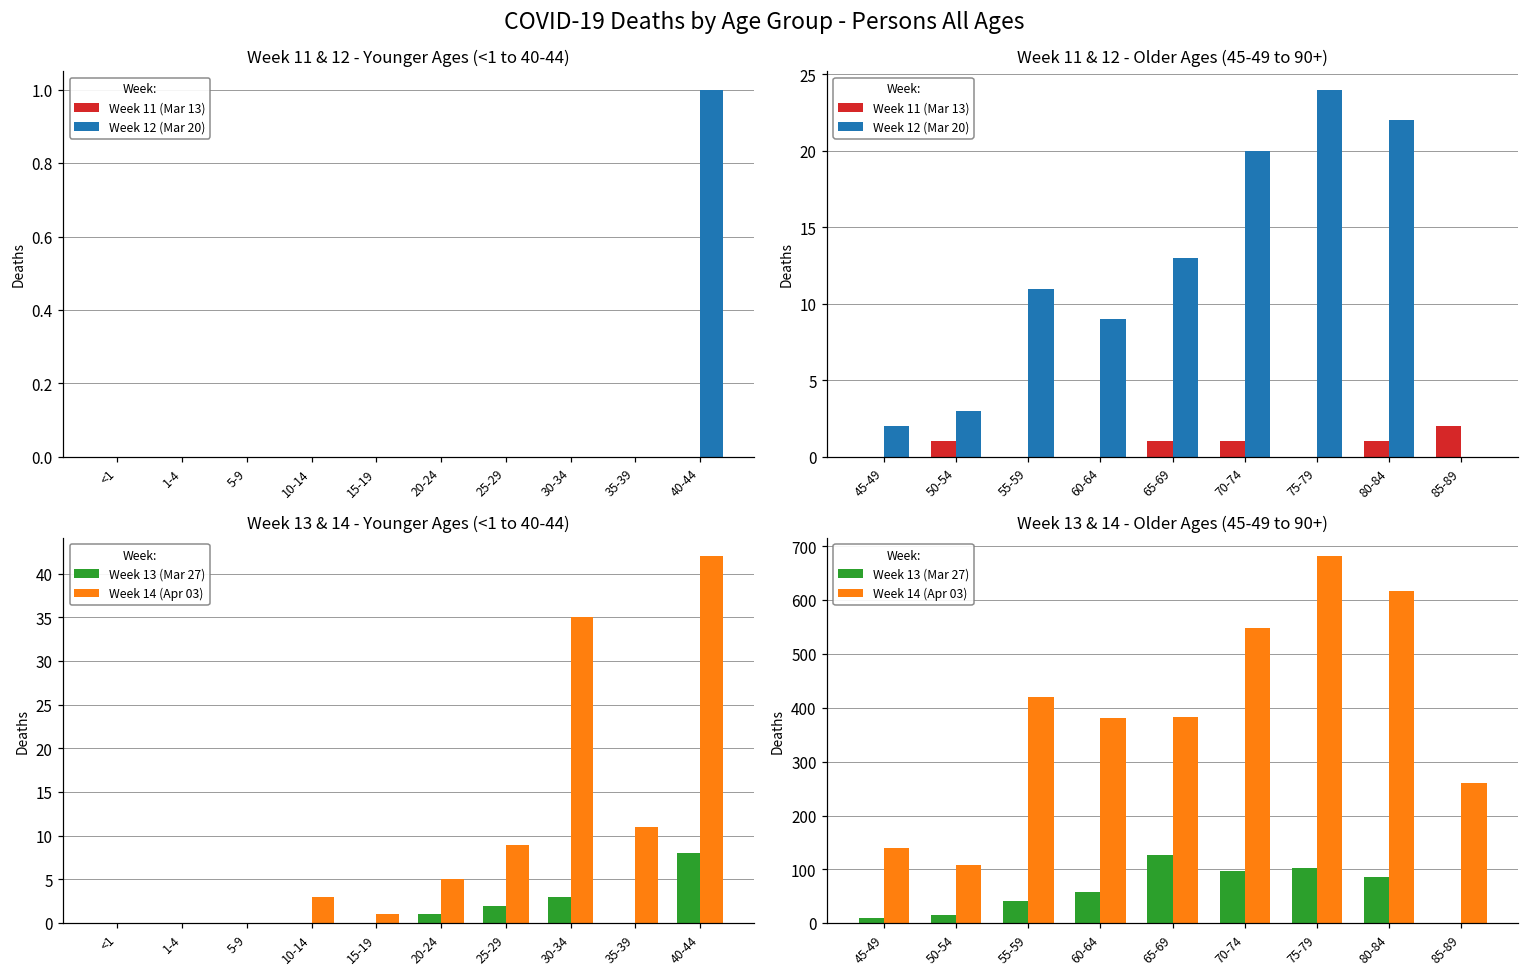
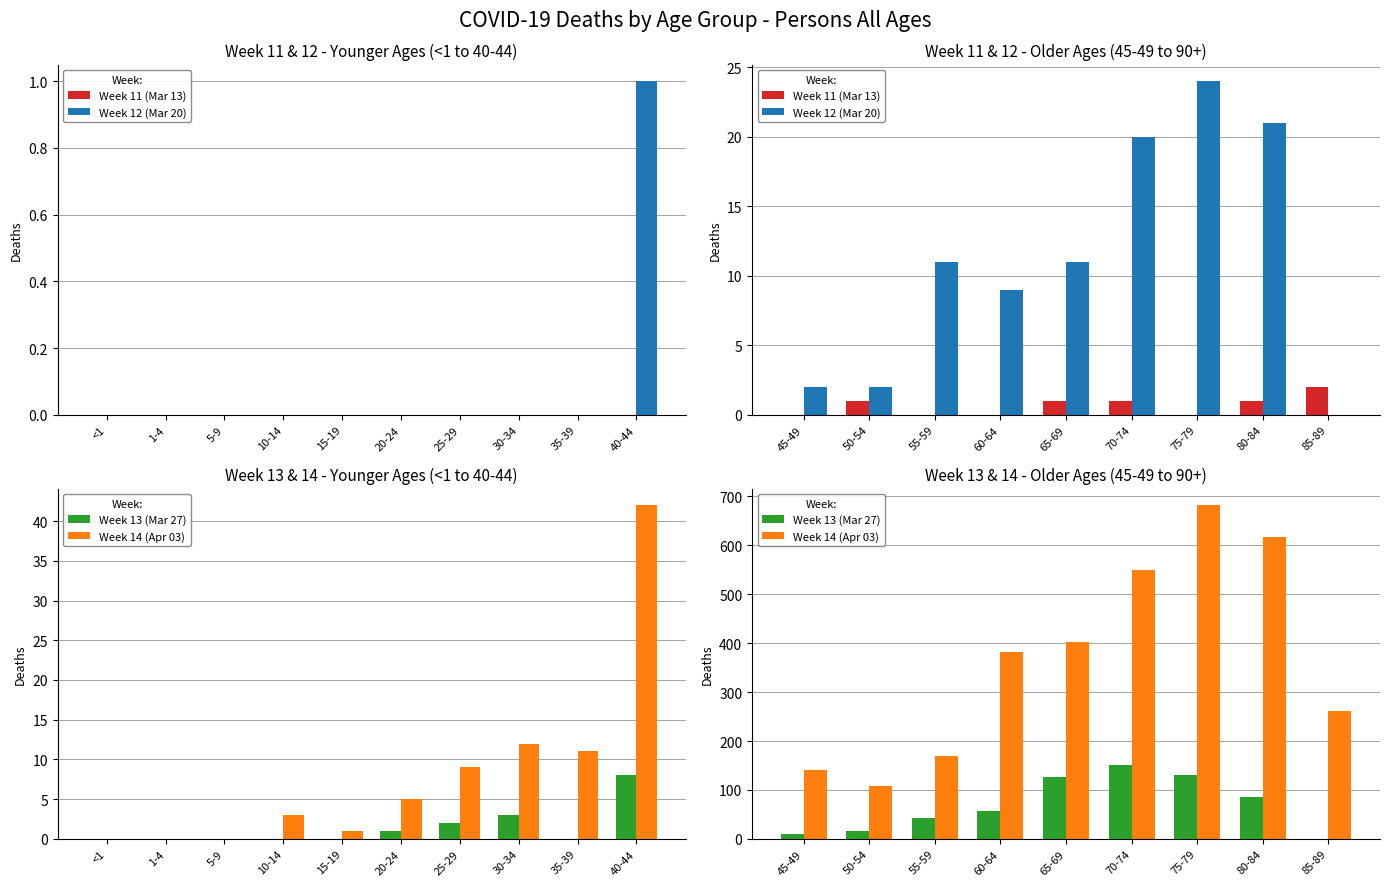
  {
    "Week 11 & 12 - Younger Ages (<1 to 40-44)": {
      "Week 11 (Mar 13)": {
        "<1": 0.00,
        "1-4": 0.00,
        "5-9": 0.00,
        "10-14": 0.00,
        "15-19": 0.00,
        "20-24": 0.00,
        "25-29": 0.00,
        "30-34": 0.00,
        "35-39": 0.00,
        "40-44": 0.00
      },
      "Week 12 (Mar 20)": {
        "<1": 0.00,
        "1-4": 0.00,
        "5-9": 0.00,
        "10-14": 0.00,
        "15-19": 0.00,
        "20-24": 0.00,
        "25-29": 0.00,
        "30-34": 0.00,
        "35-39": 0.00,
        "40-44": 1.00
      }
    },
    "Week 11 & 12 - Older Ages (45-49 to 90+)": {
      "Week 11 (Mar 13)": {
        "45-49": 0,
        "50-54": 1,
        "55-59": 0,
        "60-64": 0,
        "65-69": 1,
        "70-74": 1,
        "75-79": 0,
        "80-84": 1,
        "85-89": 2
      },
      "Week 12 (Mar 20)": {
        "45-49": 2,
-       "50-54": 3,
+       "50-54": 2,
        "55-59": 11,
        "60-64": 9,
-       "65-69": 13,
+       "65-69": 11,
        "70-74": 20,
        "75-79": 24,
-       "80-84": 22,
+       "80-84": 21,
        "85-89": 0
      }
    },
    "Week 13 & 14 - Younger Ages (<1 to 40-44)": {
      "Week 13 (Mar 27)": {
        "<1": 0,
        "1-4": 0,
        "5-9": 0,
        "10-14": 0,
        "15-19": 0,
        "20-24": 1,
        "25-29": 2,
        "30-34": 3,
        "35-39": 0,
        "40-44": 8
      },
      "Week 14 (Apr 03)": {
        "<1": 0,
        "1-4": 0,
        "5-9": 0,
        "10-14": 3,
        "15-19": 1,
        "20-24": 5,
        "25-29": 9,
-       "30-34": 35,
+       "30-34": 12,
        "35-39": 11,
        "40-44": 42
      }
    },
    "Week 13 & 14 - Older Ages (45-49 to 90+)": {
      "Week 13 (Mar 27)": {
        "45-49": 10,
        "50-54": 20,
        "55-59": 40,
        "60-64": 60,
        "65-69": 130,
-       "70-74": 100,
-       "75-79": 100,
+       "70-74": 150,
+       "75-79": 130,
        "80-84": 90,
        "85-89": 0
      },
      "Week 14 (Apr 03)": {
        "45-49": 140,
        "50-54": 110,
-       "55-59": 420,
+       "55-59": 170,
        "60-64": 380,
-       "65-69": 380,
+       "65-69": 400,
        "70-74": 550,
        "75-79": 680,
        "80-84": 620,
        "85-89": 260
      }
    }
  }
